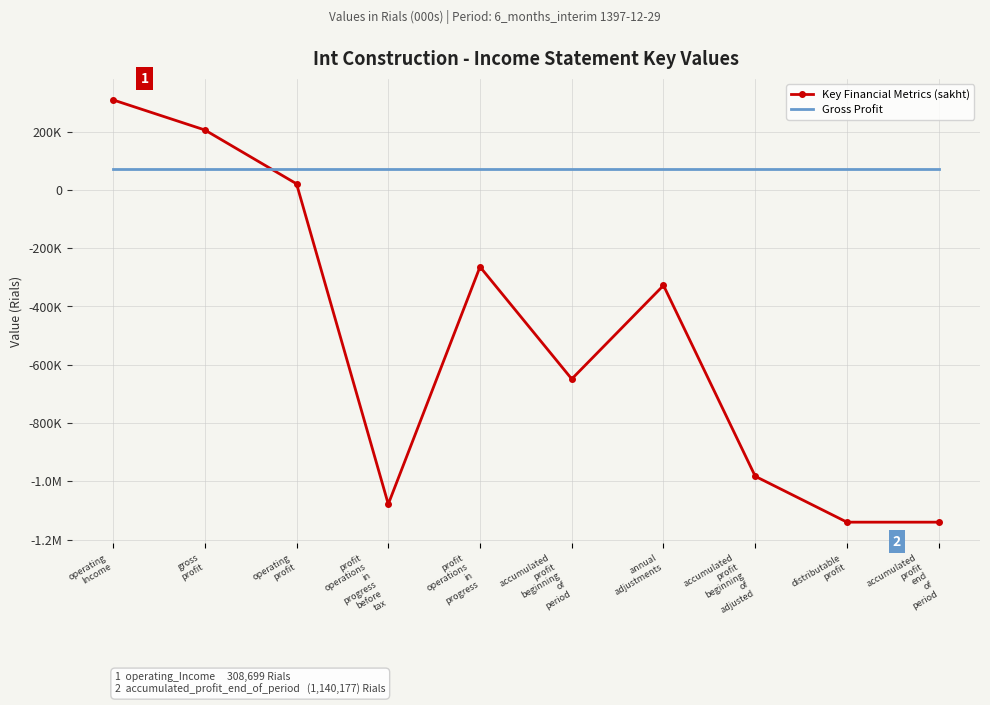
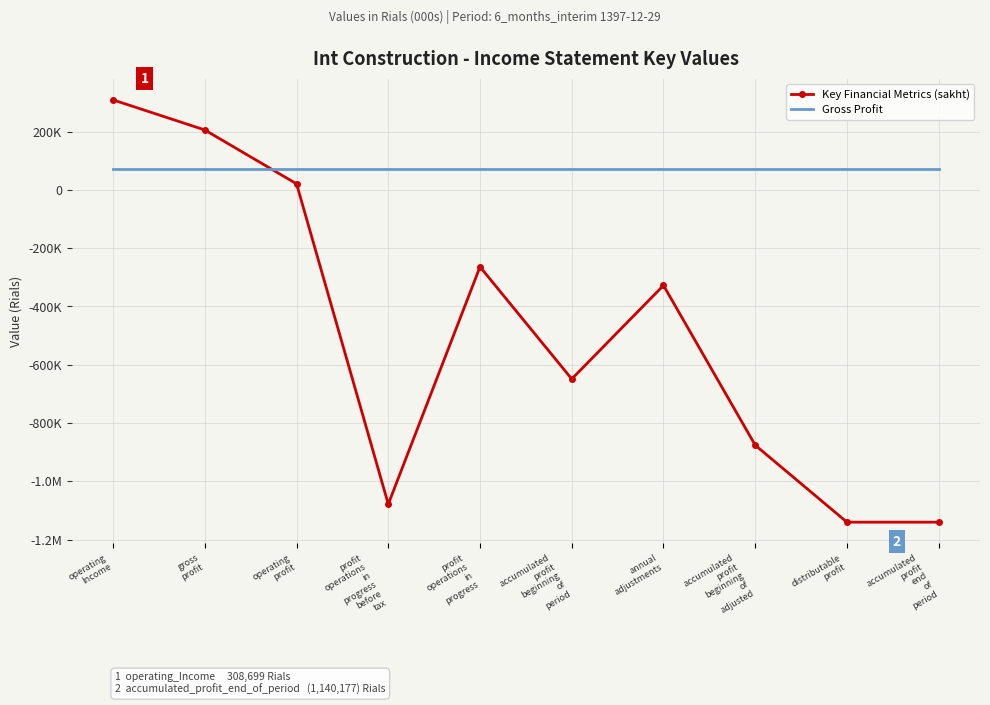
  {
    "Key Financial Metrics (sakht)": {
      "operating Income": 310000,
      "gross profit": 210000,
      "operating profit": 20000,
      "profit operations in progress before tax": -1080000,
      "profit operations in progress": -260000,
      "accumulated profit beginning of period": -650000,
      "annual adjustments": -330000,
-     "accumulated profit beginning of adjusted": -980000,
+     "accumulated profit beginning of adjusted": -880000,
      "distributable profit": -1140000,
      "accumulated profit end of period": -1140000
    },
    "Gross Profit": {
      "operating Income": 70000,
      "gross profit": 70000,
      "operating profit": 70000,
      "profit operations in progress before tax": 70000,
      "profit operations in progress": 70000,
      "accumulated profit beginning of period": 70000,
      "annual adjustments": 70000,
      "accumulated profit beginning of adjusted": 70000,
      "distributable profit": 70000,
      "accumulated profit end of period": 70000
    }
  }
